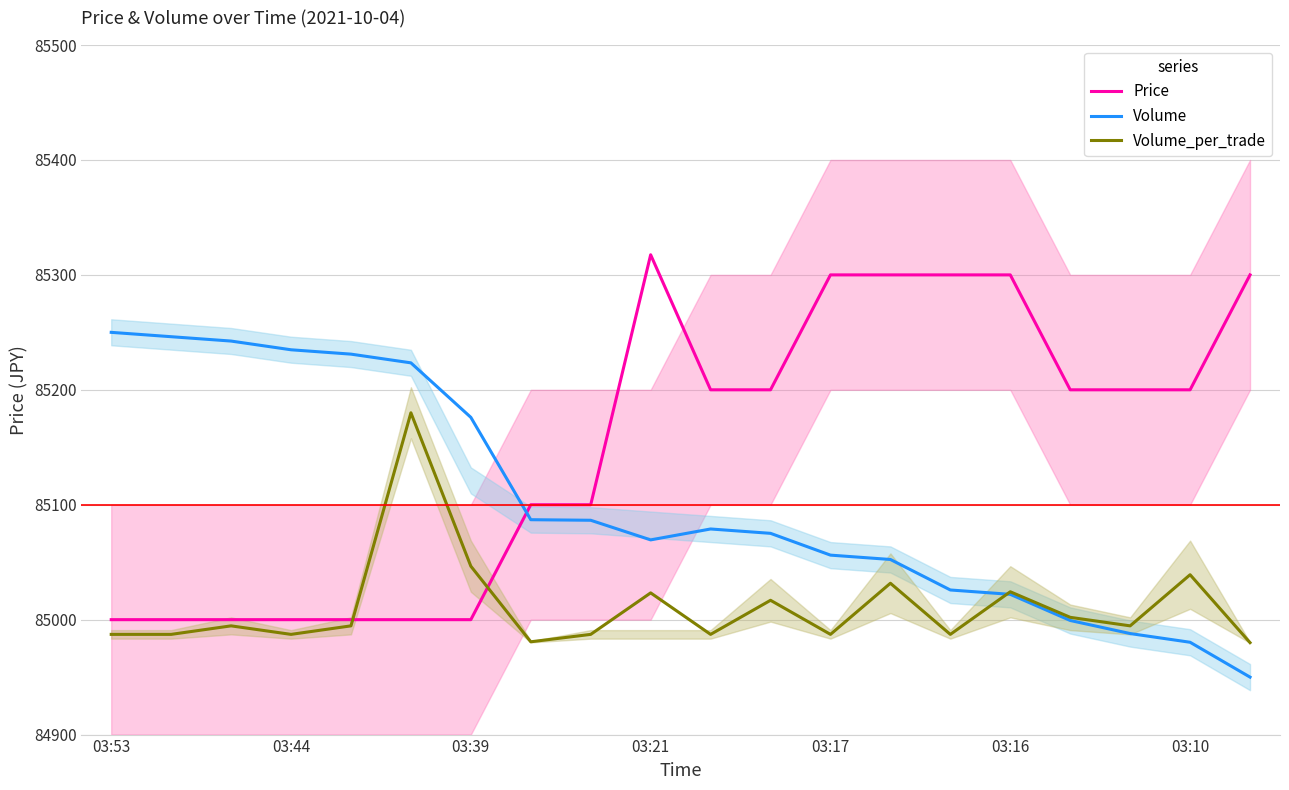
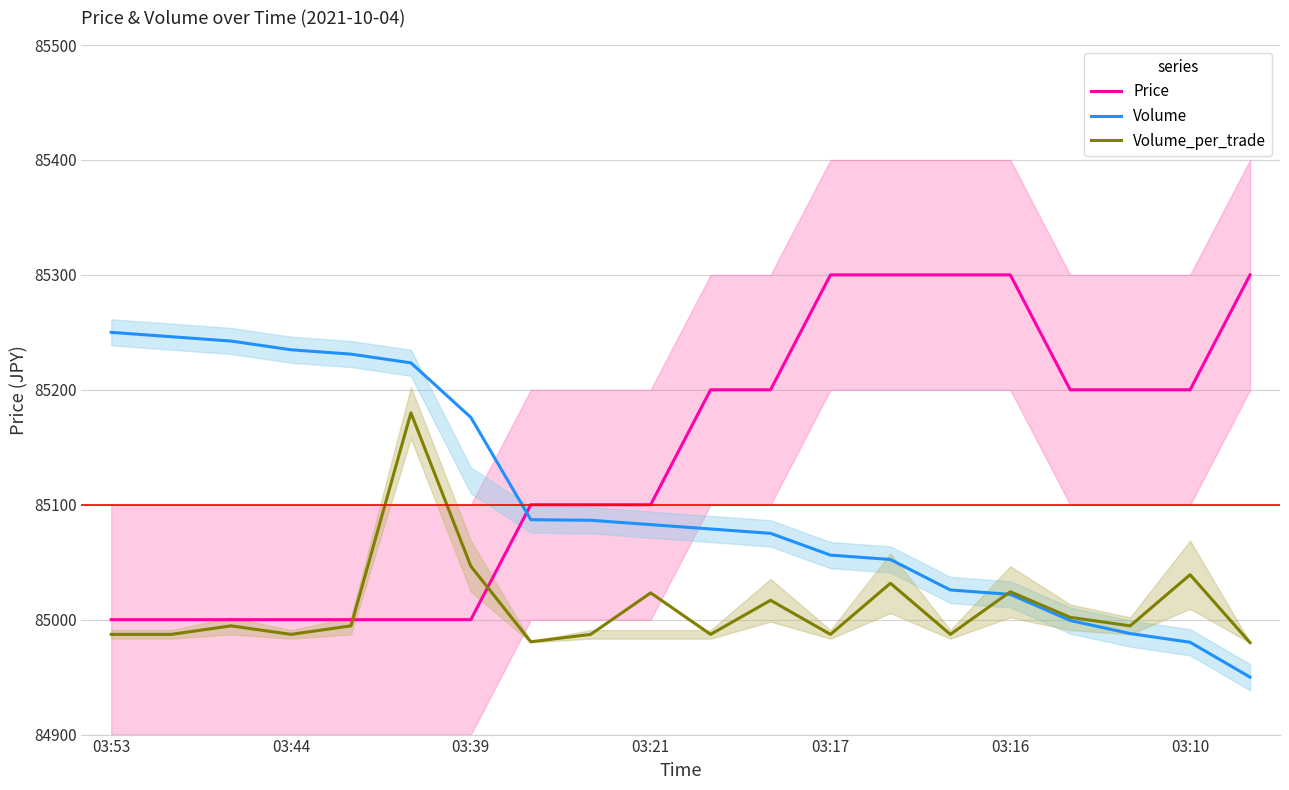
  {
    "Price": {
      "03:53": 85000,
      "03:39": 85000,
-     "03:21": 85318
+     "03:21": 85100
    },
    "Volume": {
      "03:53": 85250,
      "03:39": 85176,
-     "03:21": 85069
+     "03:21": 85083
    },
    "Volume_per_trade": {
      "03:53": 84987,
      "03:39": 85047,
      "03:21": 85023
    }
  }
